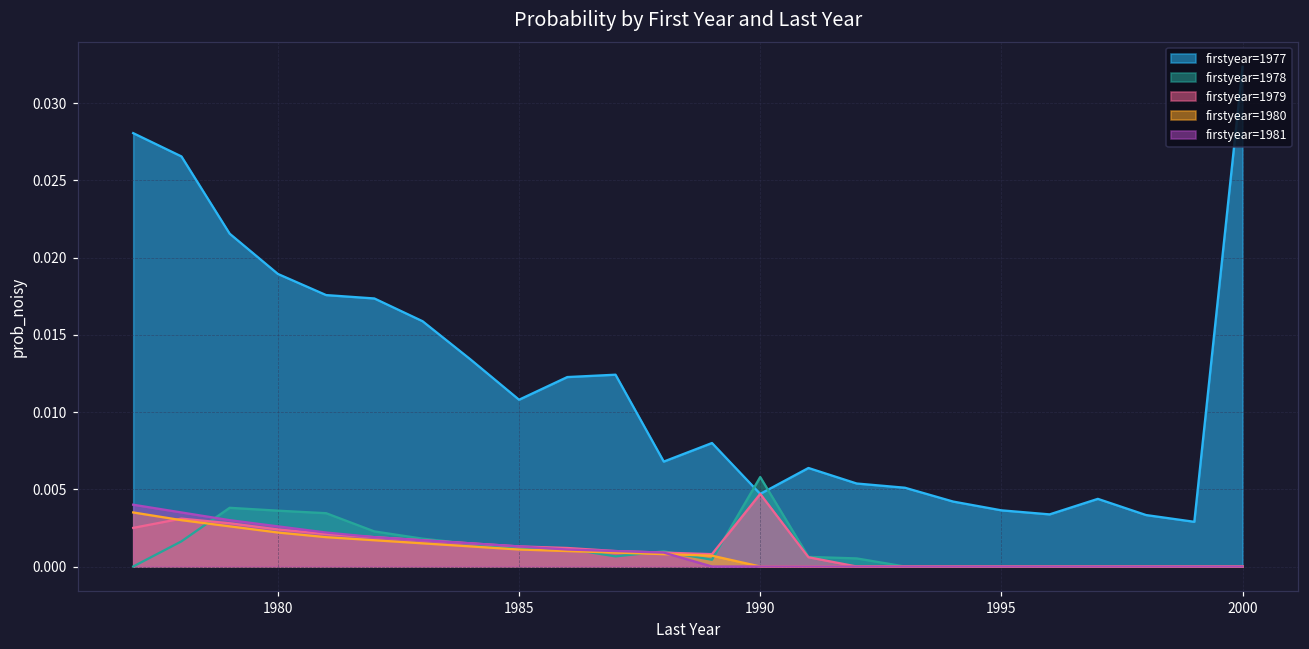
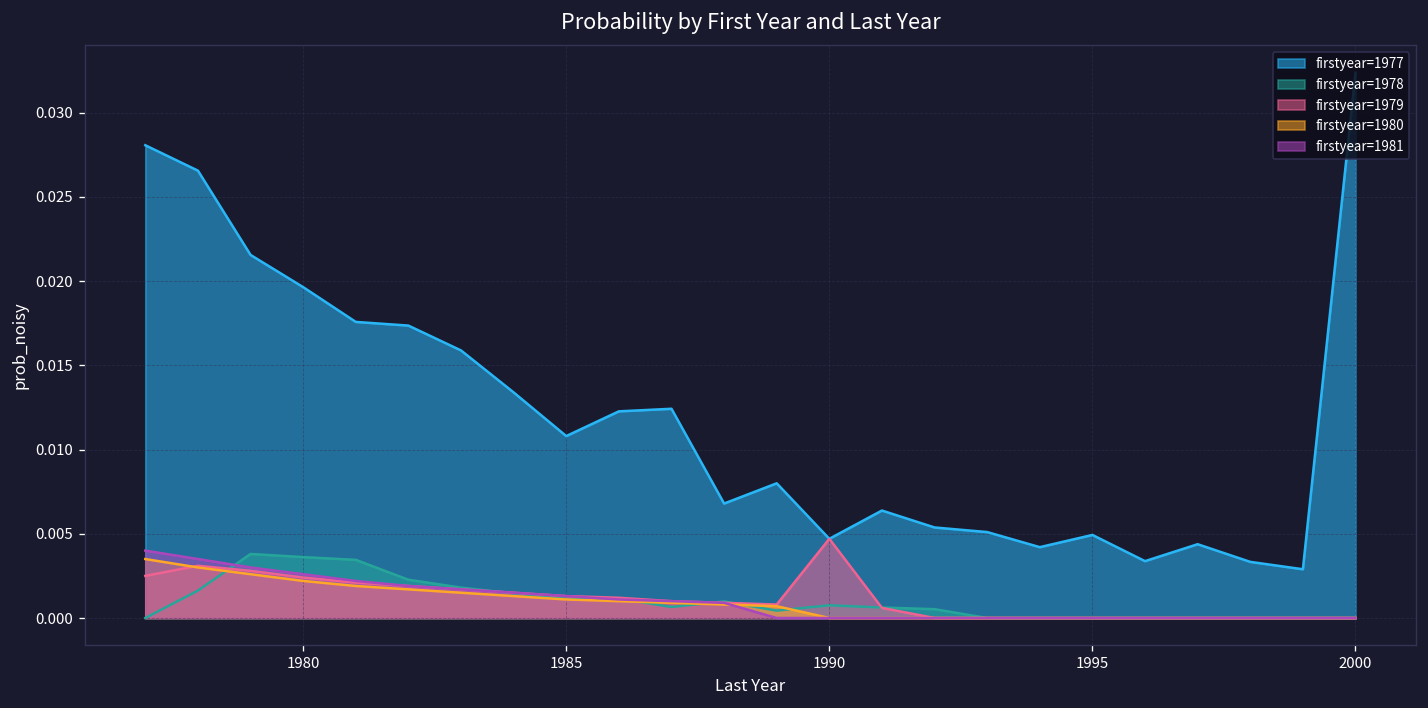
  {
    "firstyear=1977": {
-     "1980": 0.0189,
+     "1980": 0.0196,
      "1985": 0.0108,
-     "1995": 0.0036
+     "1995": 0.0049
    },
    "firstyear=1978": {
      "1980": 0.0036,
-     "1990": 0.0058
+     "1990": 0.0008
    },
    "firstyear=1979": {
      "1980": 0.0024
    },
    "firstyear=1980": {
      "1980": 0.0022
    },
    "firstyear=1981": {
      "1980": 0.0026
    }
  }
